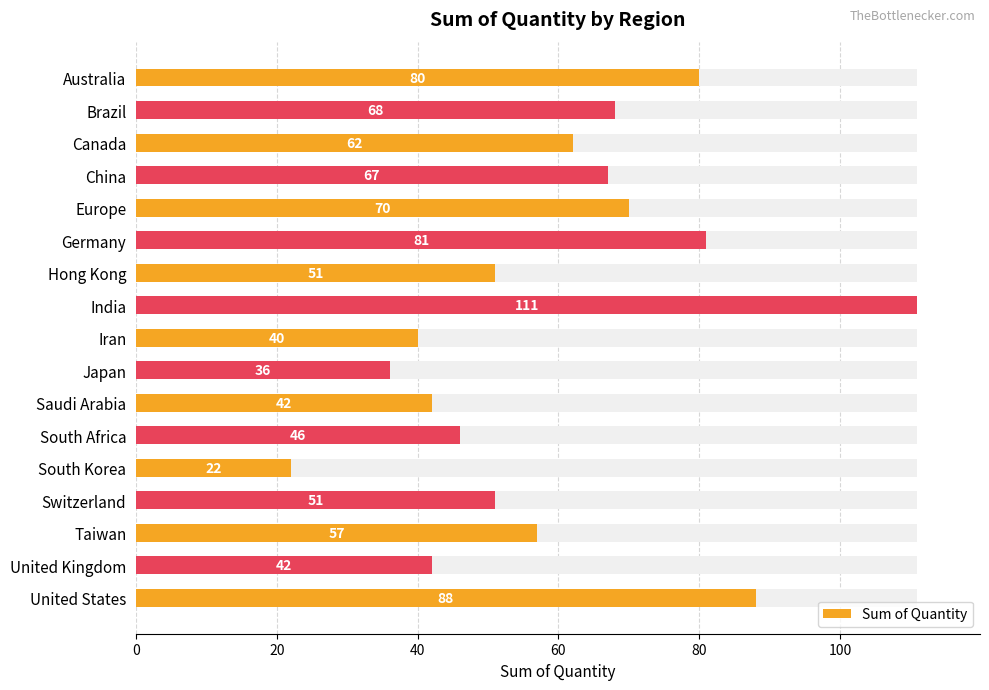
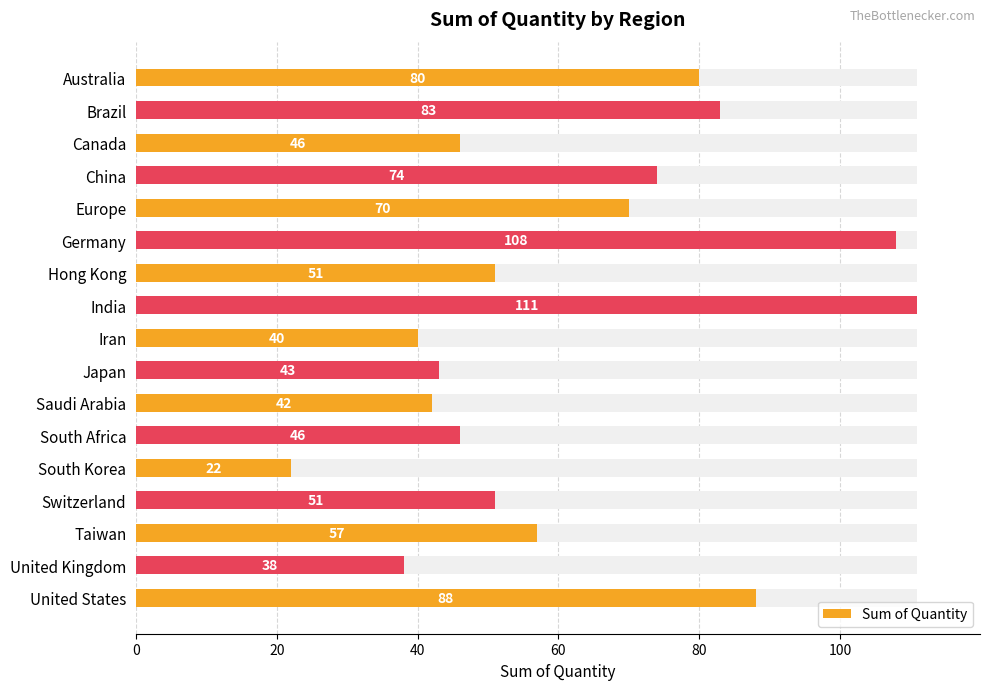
  {
    "Sum of Quantity": {
-     "Brazil": 68,
-     "Canada": 62,
-     "China": 67,
-     "Germany": 81,
+     "Brazil": 83,
+     "Canada": 46,
+     "China": 74,
+     "Germany": 108,
      "India": 111,
-     "Japan": 36,
-     "United Kingdom": 42
+     "Japan": 43,
+     "United Kingdom": 38
    }
  }
